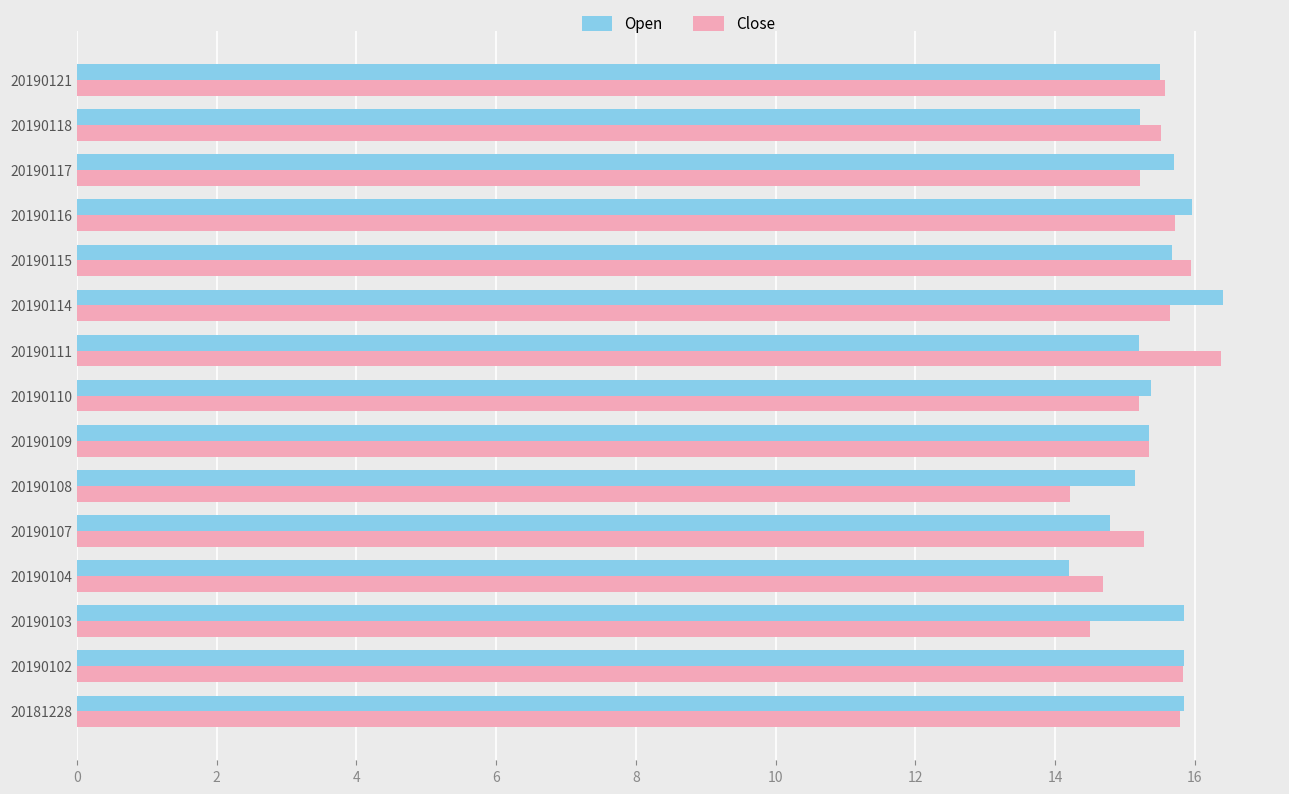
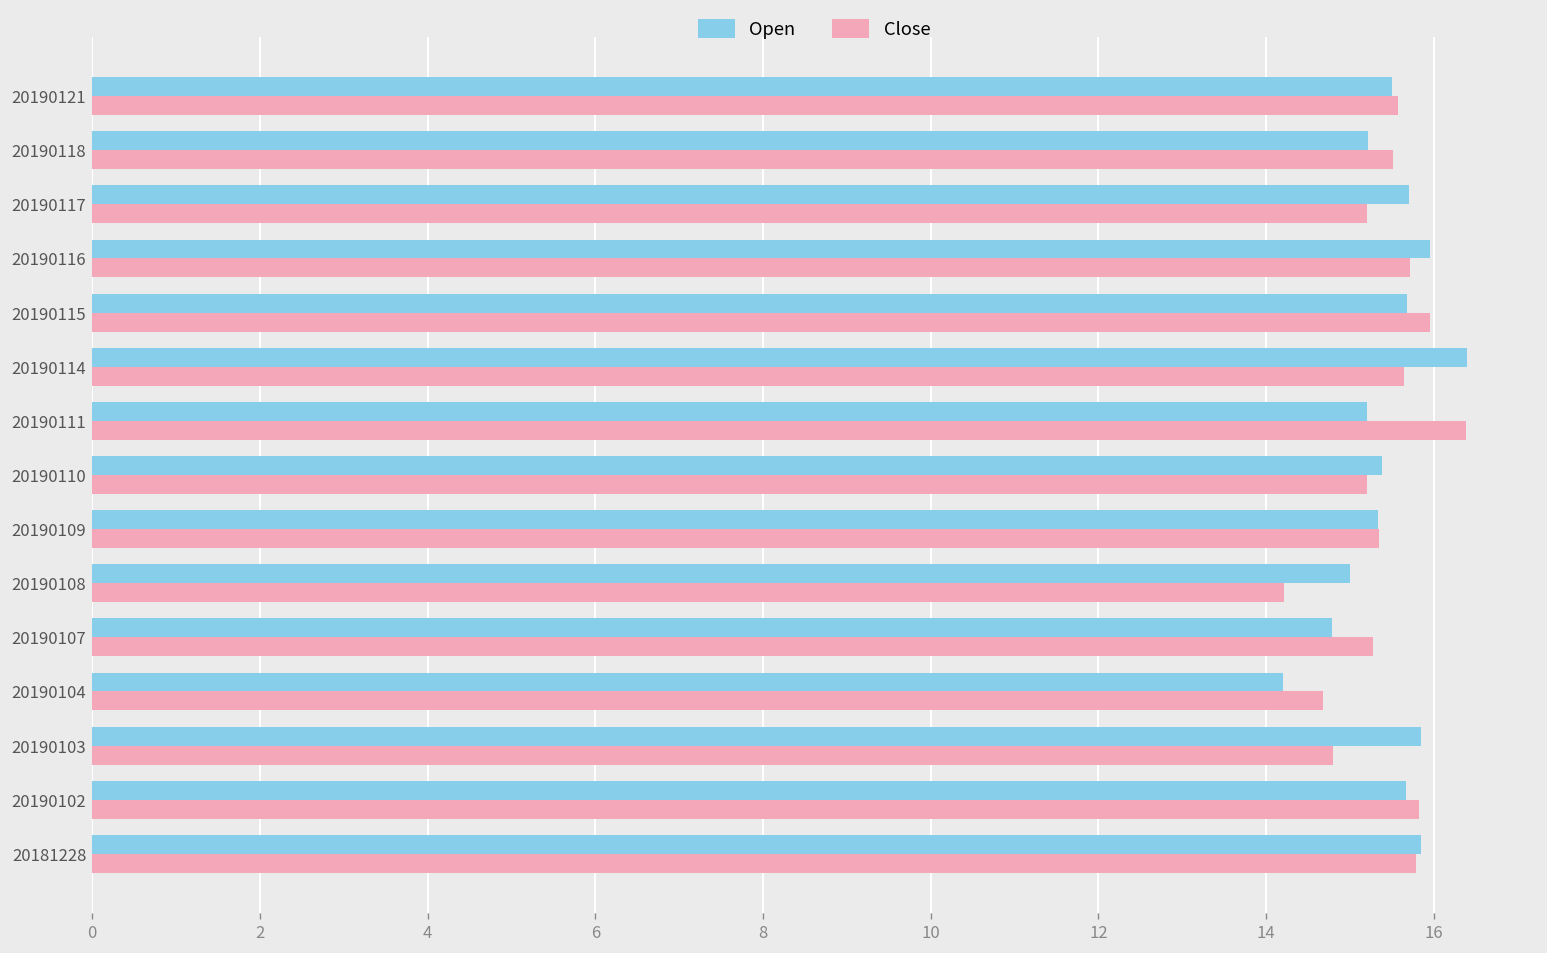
  {
    "Open": {
      "20190121": 15.5,
      "20190118": 15.2,
      "20190117": 15.7,
      "20190116": 16.0,
      "20190115": 15.7,
      "20190114": 16.4,
      "20190111": 15.2,
      "20190110": 15.4,
      "20190109": 15.3,
-     "20190108": 15.1,
+     "20190108": 15.0,
      "20190107": 14.8,
      "20190104": 14.2,
      "20190103": 15.9,
-     "20190102": 15.9,
+     "20190102": 15.7,
      "20181228": 15.9
    },
    "Close": {
      "20190121": 15.6,
      "20190118": 15.5,
      "20190117": 15.2,
      "20190116": 15.7,
      "20190115": 16.0,
      "20190114": 15.6,
      "20190111": 16.4,
      "20190110": 15.2,
      "20190109": 15.4,
      "20190108": 14.2,
      "20190107": 15.3,
      "20190104": 14.7,
-     "20190103": 14.5,
+     "20190103": 14.8,
      "20190102": 15.8,
      "20181228": 15.8
    }
  }
